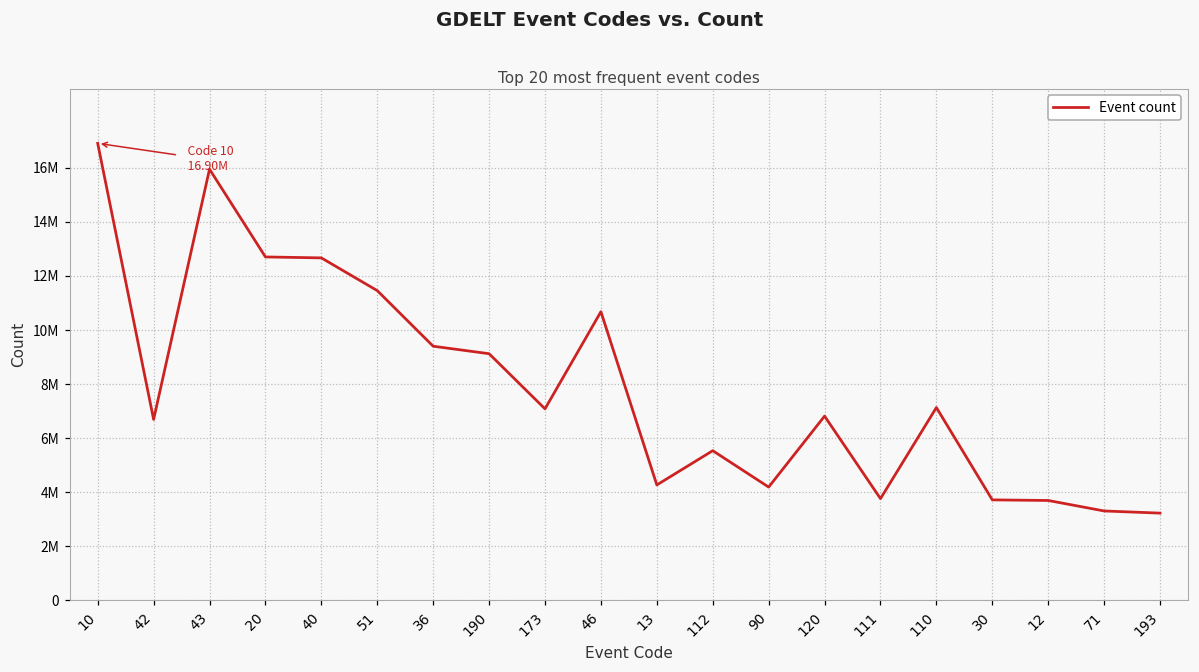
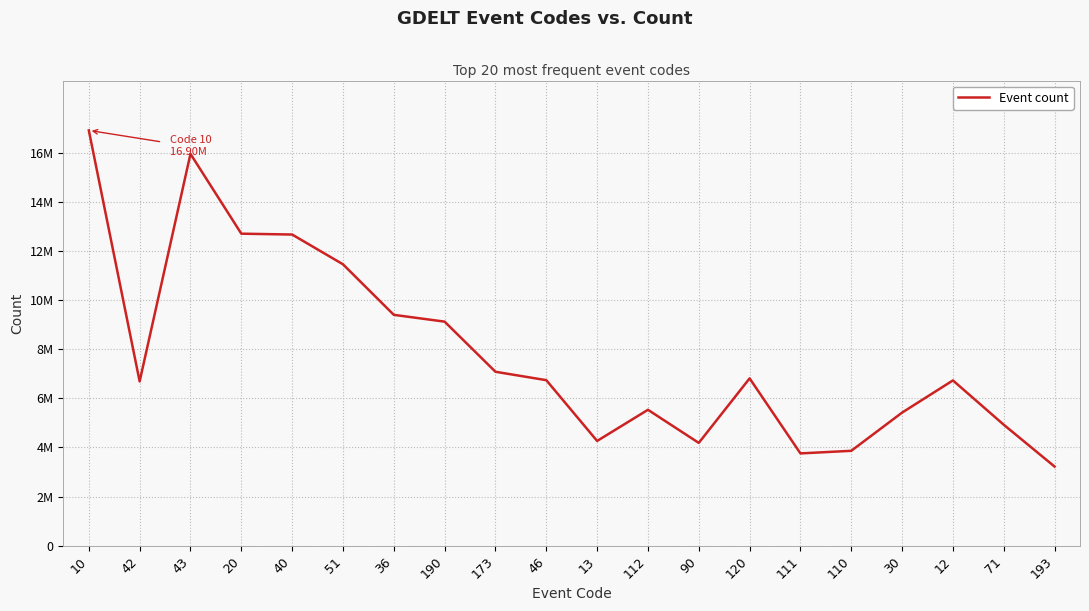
  {
    "10": 16900000,
    "42": 6700000,
    "20": 12700000,
    "40": 12700000,
    "51": 11500000,
    "36": 9400000,
    "190": 9100000,
    "173": 7100000,
-   "46": 10700000,
+   "46": 6700000,
    "13": 4300000,
    "112": 5500000,
    "90": 4200000,
    "120": 6800000,
    "111": 3800000,
-   "110": 7100000,
-   "30": 3700000,
-   "12": 3700000,
-   "71": 3300000,
+   "110": 3900000,
+   "30": 5400000,
+   "12": 6700000,
+   "71": 4900000,
    "193": 3200000
  }
